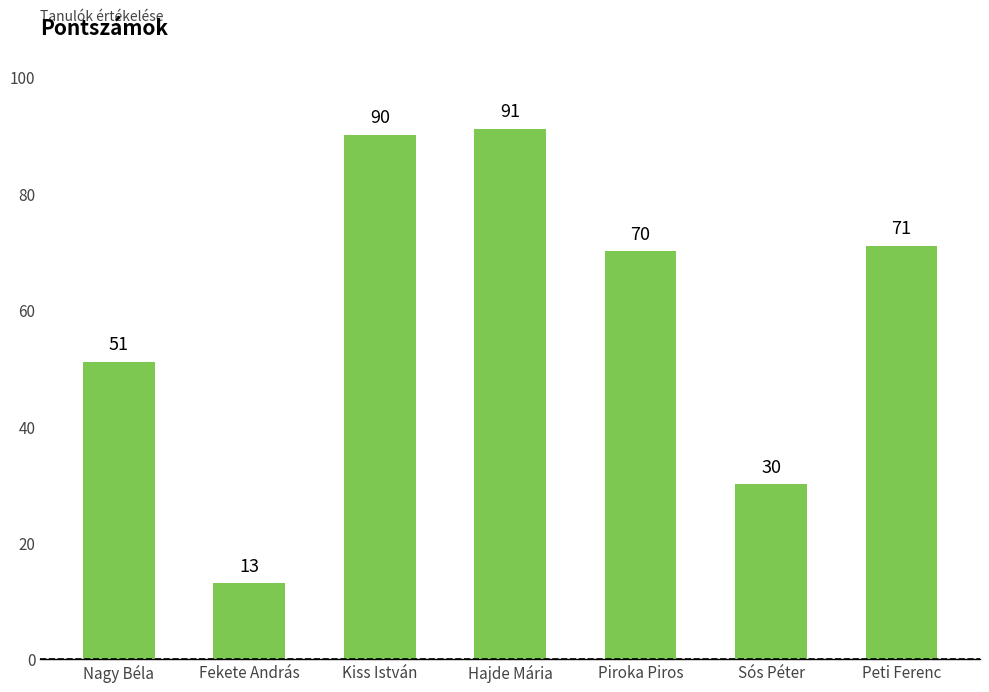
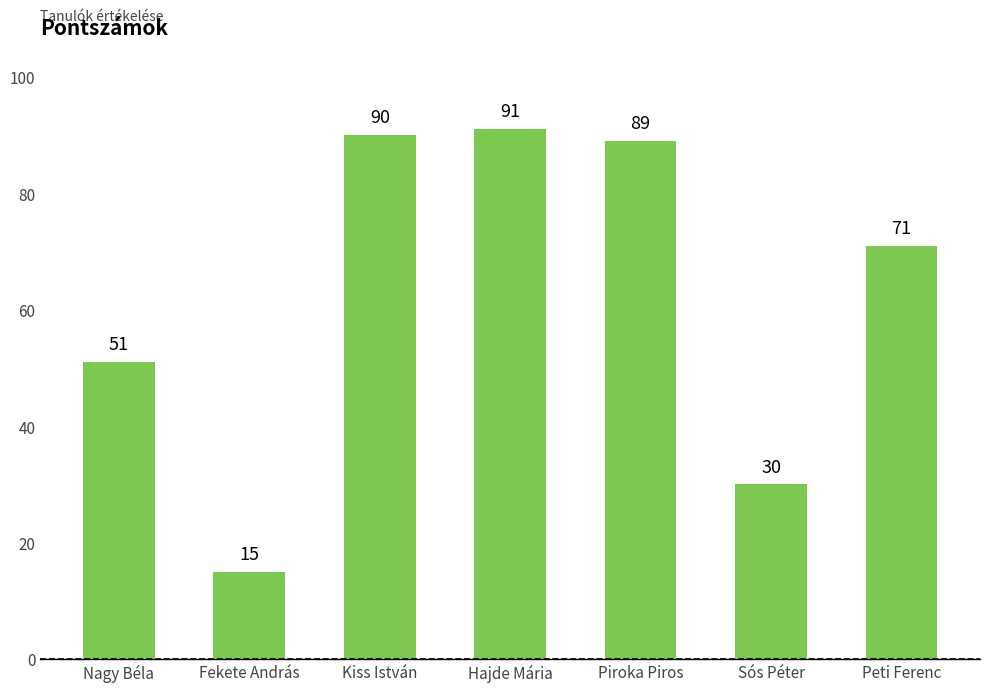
  {
    "Nagy Béla": 51,
-   "Fekete András": 13,
+   "Fekete András": 15,
    "Kiss István": 90,
    "Hajde Mária": 91,
-   "Piroka Piros": 70,
+   "Piroka Piros": 89,
    "Sós Péter": 30,
    "Peti Ferenc": 71
  }
